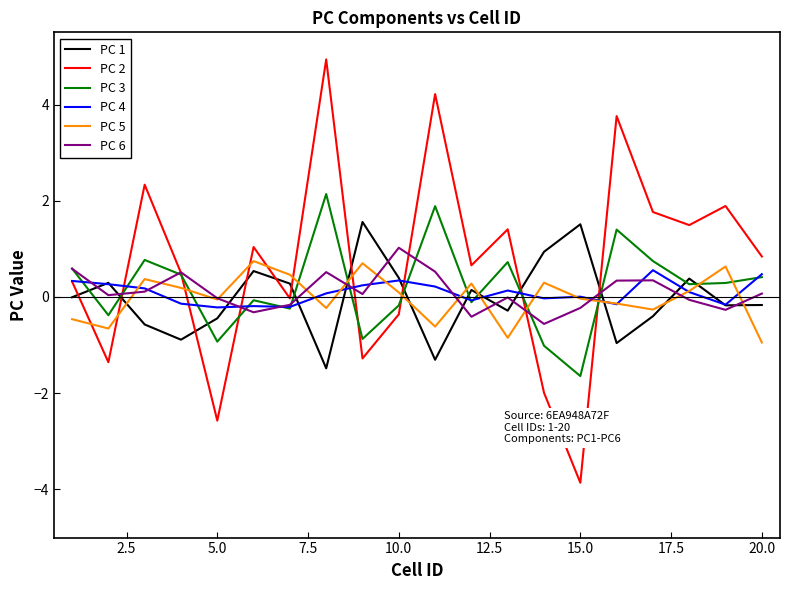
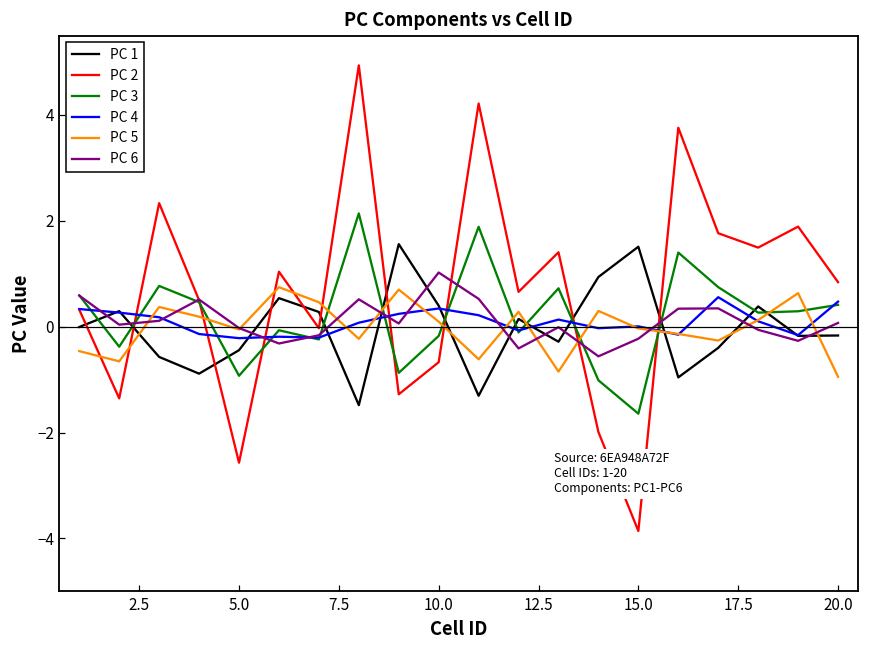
  {
    "PC 1": {
      "5.0": -0.4,
      "10.0": 0.4,
      "15.0": 1.5,
      "20.0": -0.2
    },
    "PC 2": {
      "5.0": -2.6,
-     "10.0": -0.4,
+     "10.0": -0.7,
      "15.0": -3.9,
      "20.0": 0.8
    },
    "PC 3": {
      "5.0": -0.9,
      "10.0": -0.2,
      "15.0": -1.6,
      "20.0": 0.4
    },
    "PC 4": {
      "5.0": -0.2,
      "10.0": 0.3,
      "20.0": 0.5
    },
    "PC 5": {
      "10.0": 0.1,
      "20.0": -0.9
    },
    "PC 6": {
      "10.0": 1.0,
      "15.0": -0.2,
      "20.0": 0.1
    }
  }
